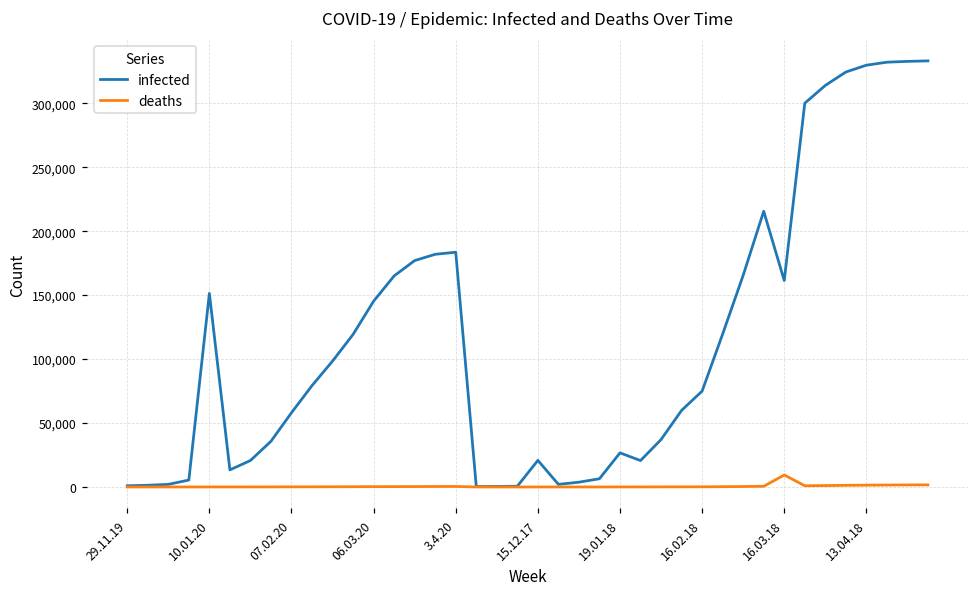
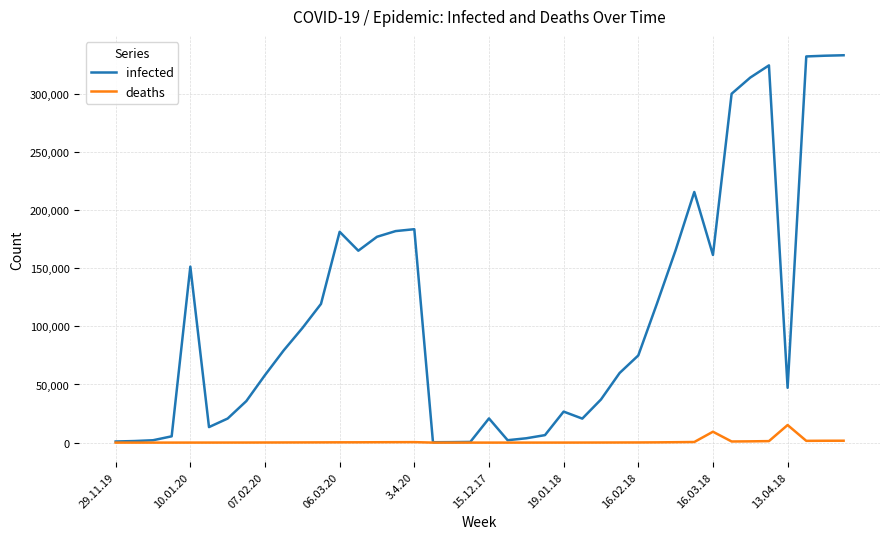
  {
    "infected": {
      "10.01.20": "151,000",
      "07.02.20": "58,000",
-     "06.03.20": "145,000",
+     "06.03.20": "181,000",
      "3.4.20": "184,000",
      "15.12.17": "21,000",
      "19.01.18": "27,000",
      "16.02.18": "75,000",
      "16.03.18": "161,000",
-     "13.04.18": "330,000"
+     "13.04.18": "47,000"
    },
    "deaths": {
      "10.01.20": "0",
      "07.02.20": "0",
      "06.03.20": "0",
      "3.4.20": "0",
      "15.12.17": "0",
      "19.01.18": "0",
      "16.02.18": "0",
      "16.03.18": "9,000",
-     "13.04.18": "1,000"
+     "13.04.18": "15,000"
    }
  }
